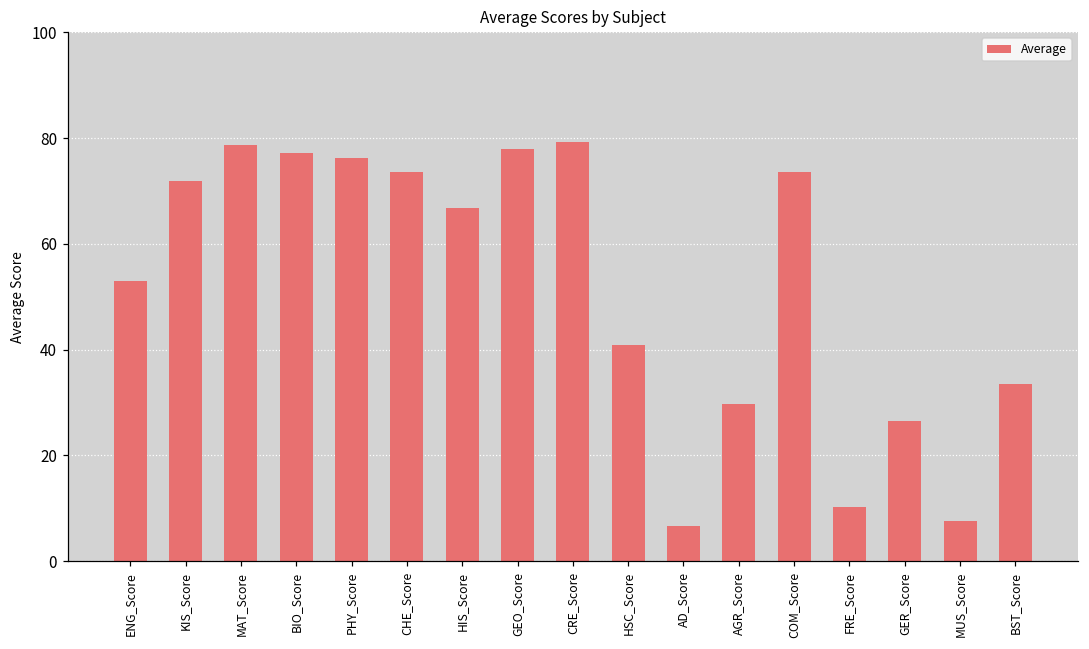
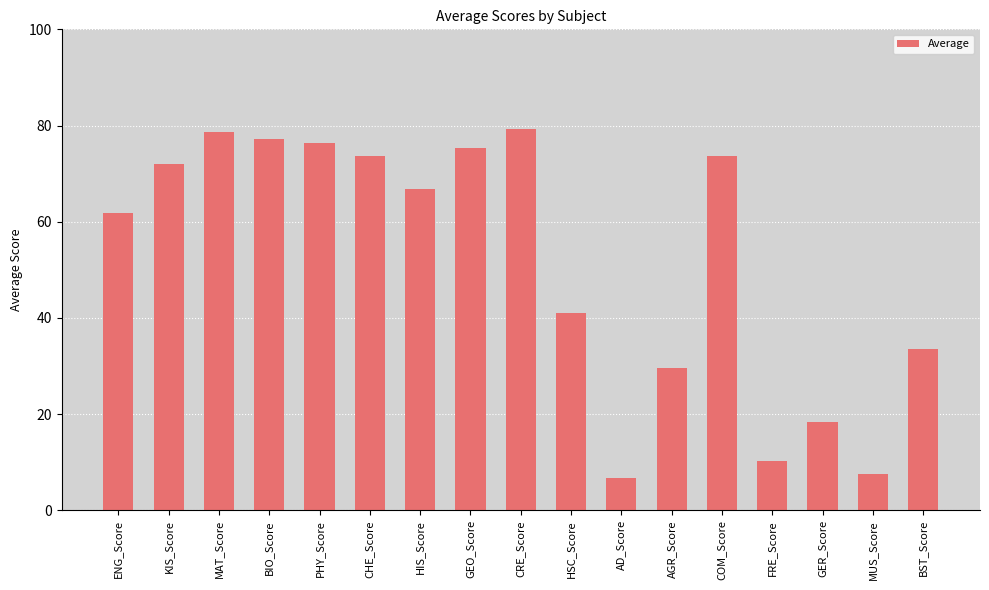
  {
-   "ENG_Score": 53,
+   "ENG_Score": 62,
    "KIS_Score": 72,
    "MAT_Score": 79,
    "BIO_Score": 77,
    "PHY_Score": 76,
    "CHE_Score": 74,
    "HIS_Score": 67,
-   "GEO_Score": 78,
+   "GEO_Score": 75,
    "CRE_Score": 79,
    "HSC_Score": 41,
    "AD_Score": 7,
    "AGR_Score": 30,
    "COM_Score": 74,
    "FRE_Score": 10,
-   "GER_Score": 27,
+   "GER_Score": 18,
    "MUS_Score": 8,
    "BST_Score": 34
  }
